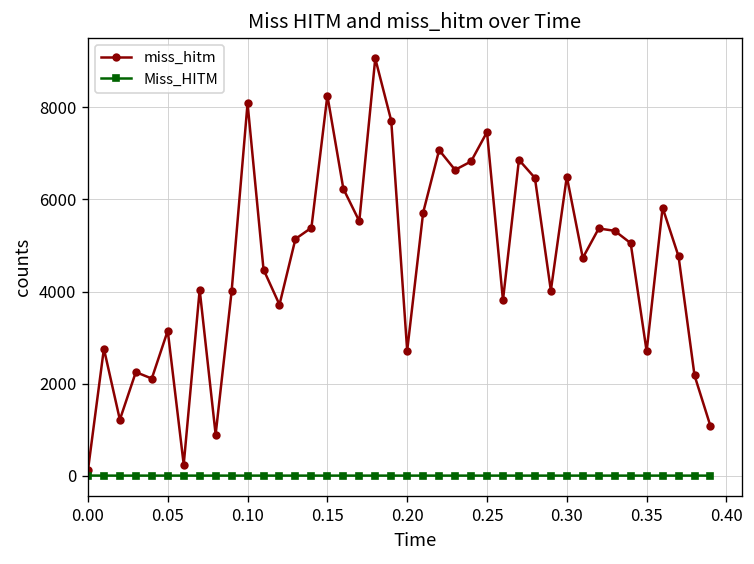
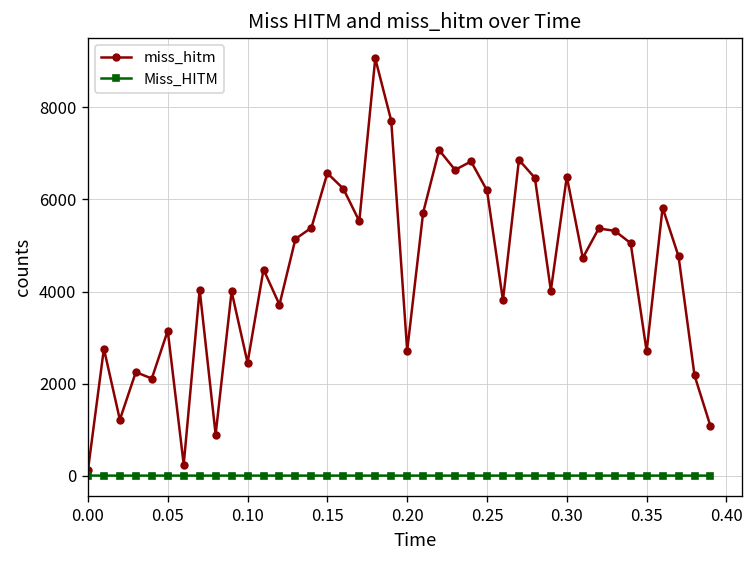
  {
    "miss_hitm": {
      "0.00": 100,
      "0.05": 3100,
-     "0.10": 8100,
-     "0.15": 8300,
+     "0.10": 2500,
+     "0.15": 6600,
      "0.20": 2700,
-     "0.25": 7500,
+     "0.25": 6200,
      "0.30": 6500,
      "0.35": 2700
    },
    "Miss_HITM": {
      "0.00": 0,
      "0.05": 0,
      "0.10": 0,
      "0.15": 0,
      "0.20": 0,
      "0.25": 0,
      "0.30": 0,
      "0.35": 0
    }
  }
